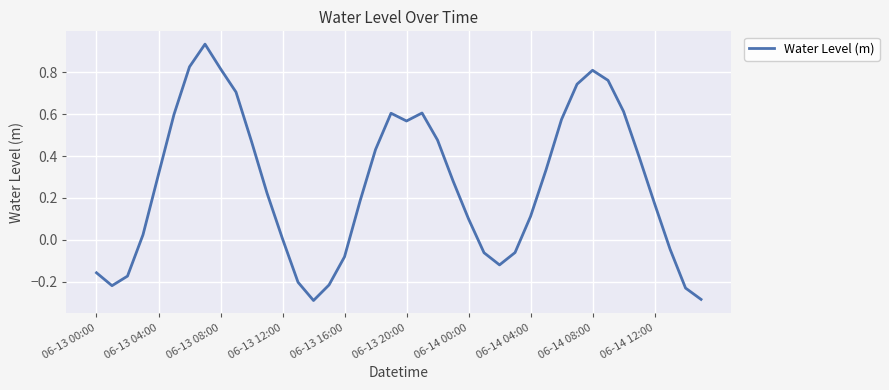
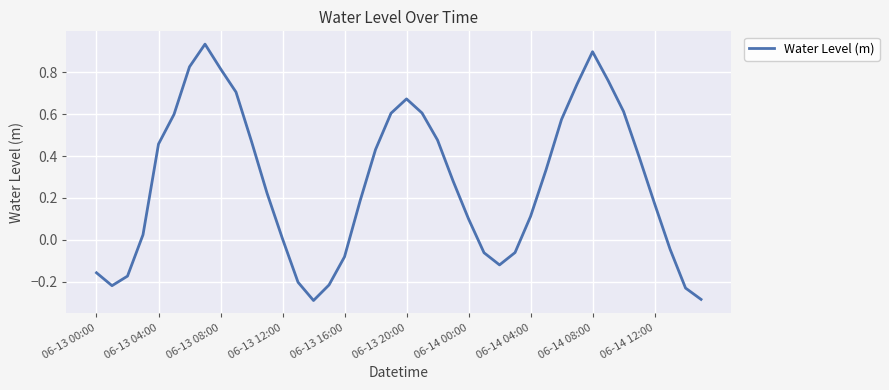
  {
    "06-13 00:00": -0.16,
-   "06-13 04:00": 0.31,
+   "06-13 04:00": 0.46,
    "06-13 08:00": 0.82,
    "06-13 12:00": 0.00,
    "06-13 16:00": -0.08,
-   "06-13 20:00": 0.57,
+   "06-13 20:00": 0.67,
    "06-14 00:00": 0.10,
    "06-14 04:00": 0.11,
-   "06-14 08:00": 0.81,
+   "06-14 08:00": 0.90,
    "06-14 12:00": 0.17
  }
